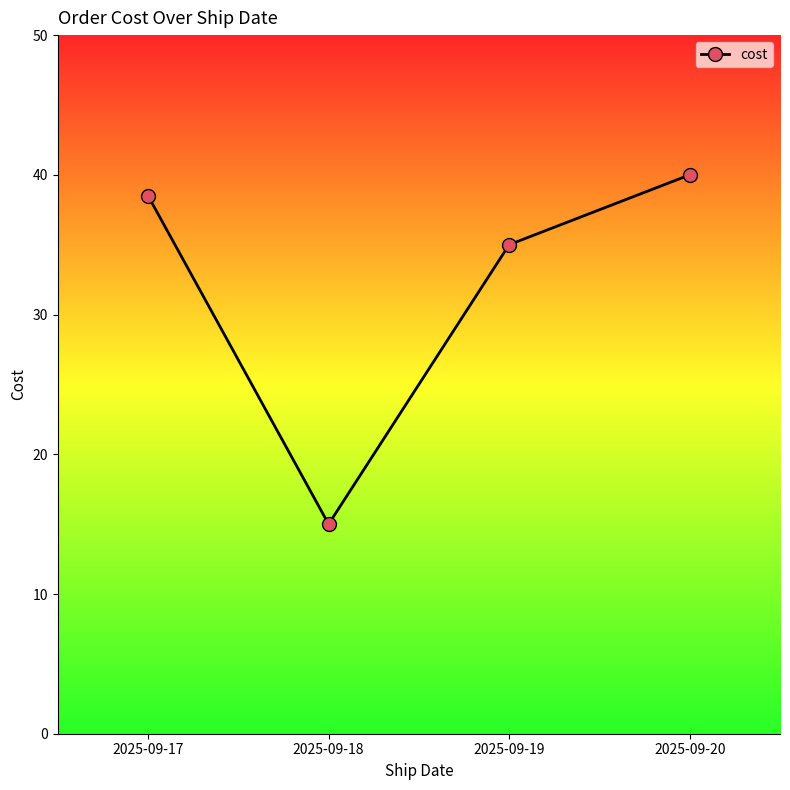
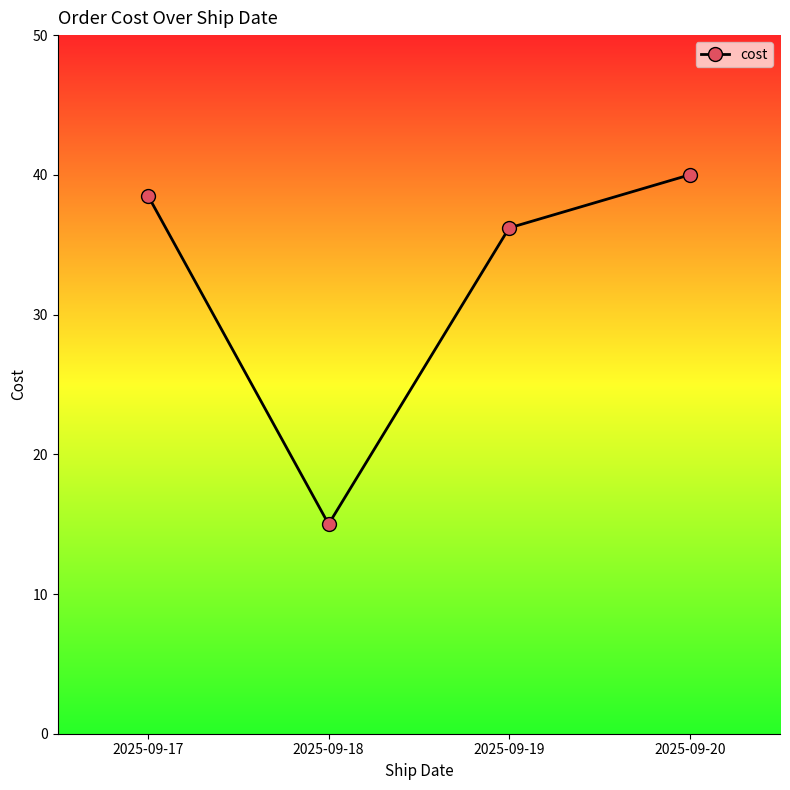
  {
    "2025-09-17": 38.5,
    "2025-09-18": 15.0,
-   "2025-09-19": 35.0,
+   "2025-09-19": 36.2,
    "2025-09-20": 40.0
  }
